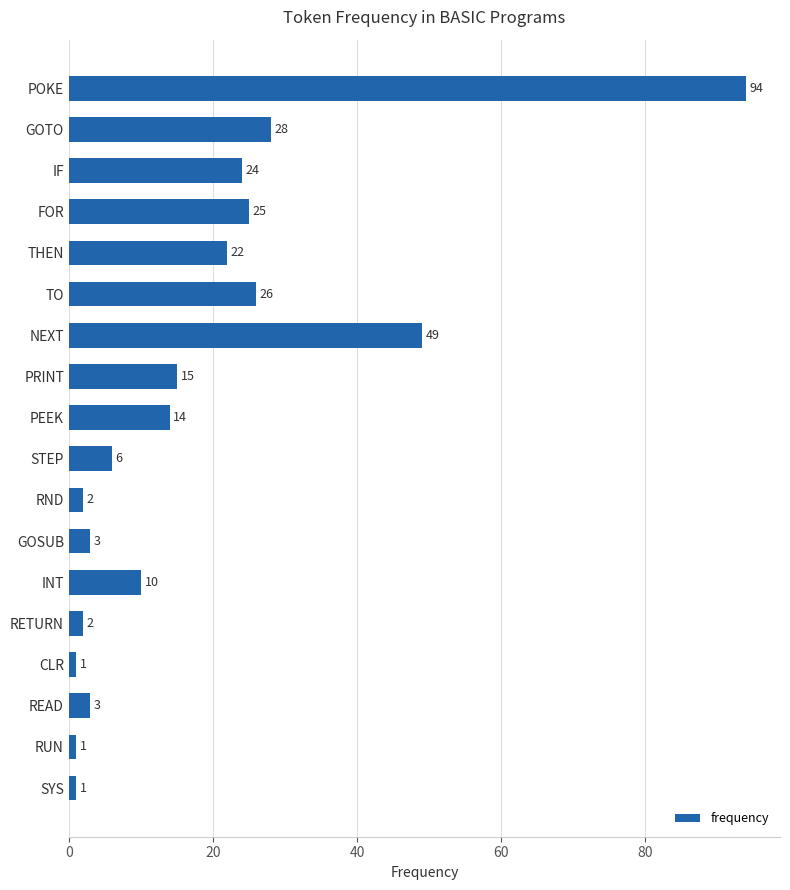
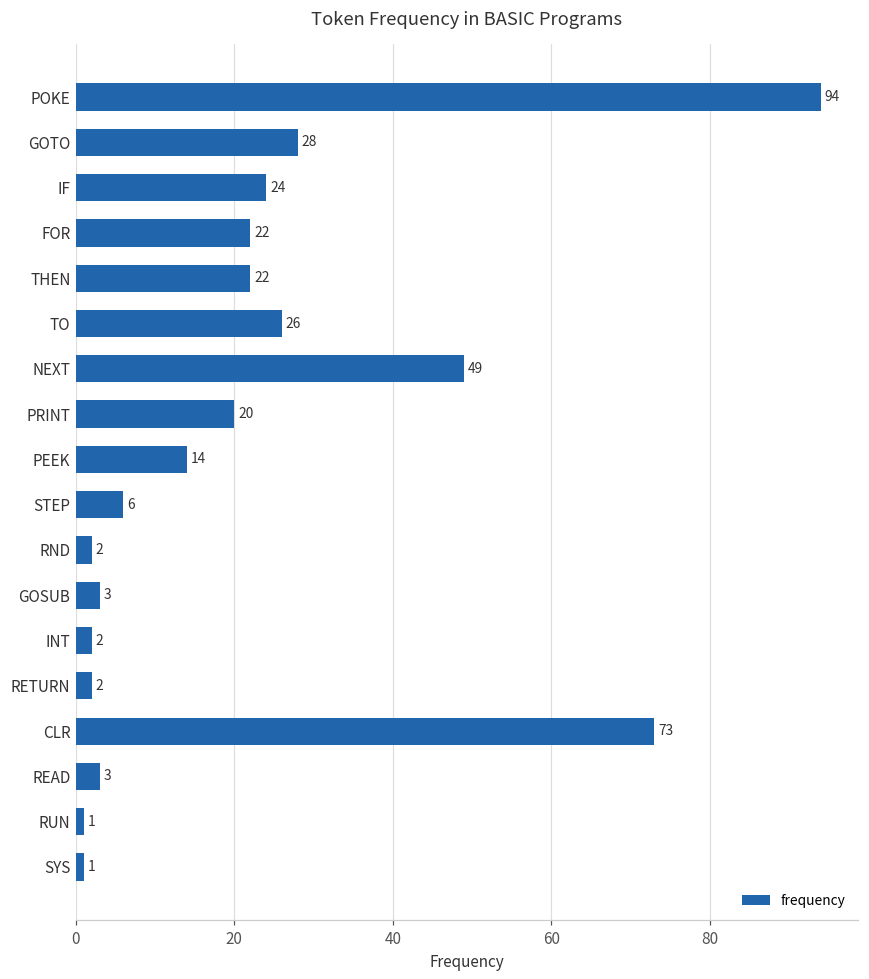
  {
    "POKE": 94,
    "GOTO": 28,
    "IF": 24,
-   "FOR": 25,
+   "FOR": 22,
    "THEN": 22,
    "TO": 26,
    "NEXT": 49,
-   "PRINT": 15,
+   "PRINT": 20,
    "PEEK": 14,
    "STEP": 6,
    "RND": 2,
    "GOSUB": 3,
-   "INT": 10,
+   "INT": 2,
    "RETURN": 2,
-   "CLR": 1,
+   "CLR": 73,
    "READ": 3,
    "RUN": 1,
    "SYS": 1
  }
